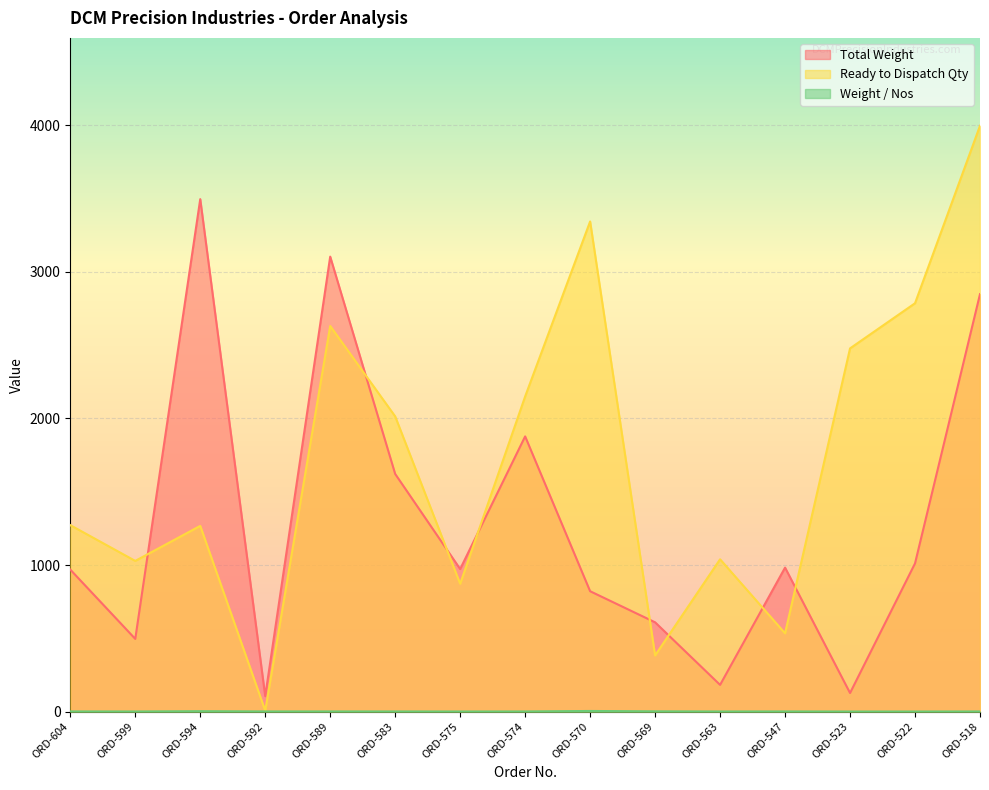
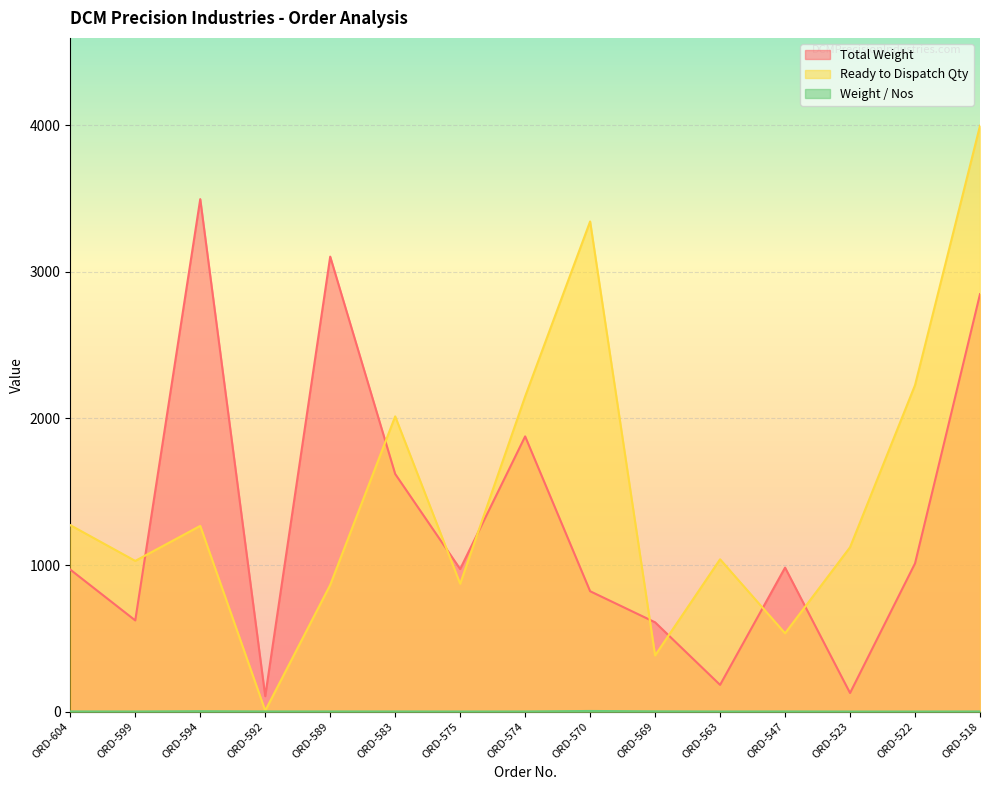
  {
    "Total Weight": {
      "ORD-604": 970,
-     "ORD-599": 500,
+     "ORD-599": 620,
      "ORD-594": 3500,
      "ORD-592": 110,
      "ORD-589": 3100,
      "ORD-583": 1620,
      "ORD-575": 970,
      "ORD-574": 1880,
      "ORD-570": 820,
      "ORD-569": 610,
      "ORD-563": 180,
      "ORD-547": 980,
      "ORD-523": 130,
      "ORD-522": 1010,
      "ORD-518": 2850
    },
    "Ready to Dispatch Qty": {
      "ORD-604": 1270,
      "ORD-599": 1030,
      "ORD-594": 1270,
-     "ORD-589": 2630,
+     "ORD-589": 860,
      "ORD-583": 2010,
      "ORD-575": 870,
      "ORD-574": 2150,
      "ORD-570": 3340,
      "ORD-569": 380,
      "ORD-563": 1040,
      "ORD-547": 530,
-     "ORD-523": 2480,
-     "ORD-522": 2790,
+     "ORD-523": 1120,
+     "ORD-522": 2230,
      "ORD-518": 4000
    },
    "Weight / Nos": {
      "ORD-604": 0,
      "ORD-599": 0,
      "ORD-594": 0,
      "ORD-589": 0,
      "ORD-583": 0,
      "ORD-575": 0,
      "ORD-574": 0,
      "ORD-570": 0,
      "ORD-569": 0,
      "ORD-563": 0,
      "ORD-547": 0,
      "ORD-523": 0,
      "ORD-522": 0,
      "ORD-518": 0
    }
  }
